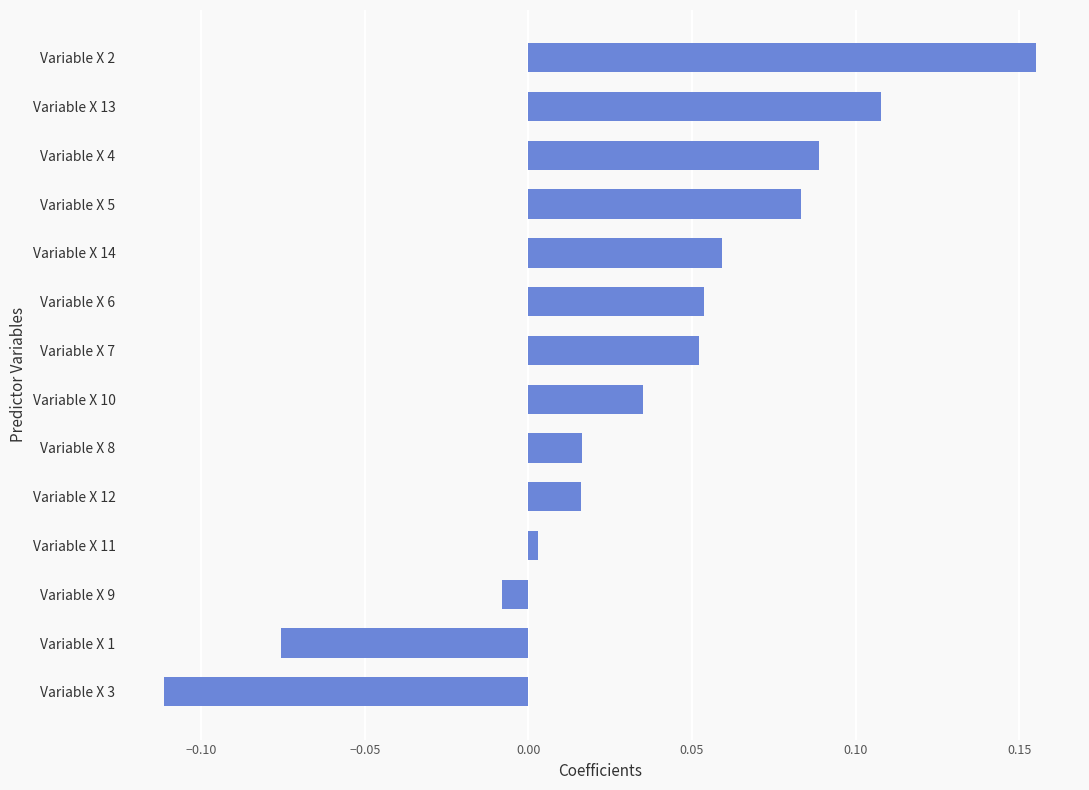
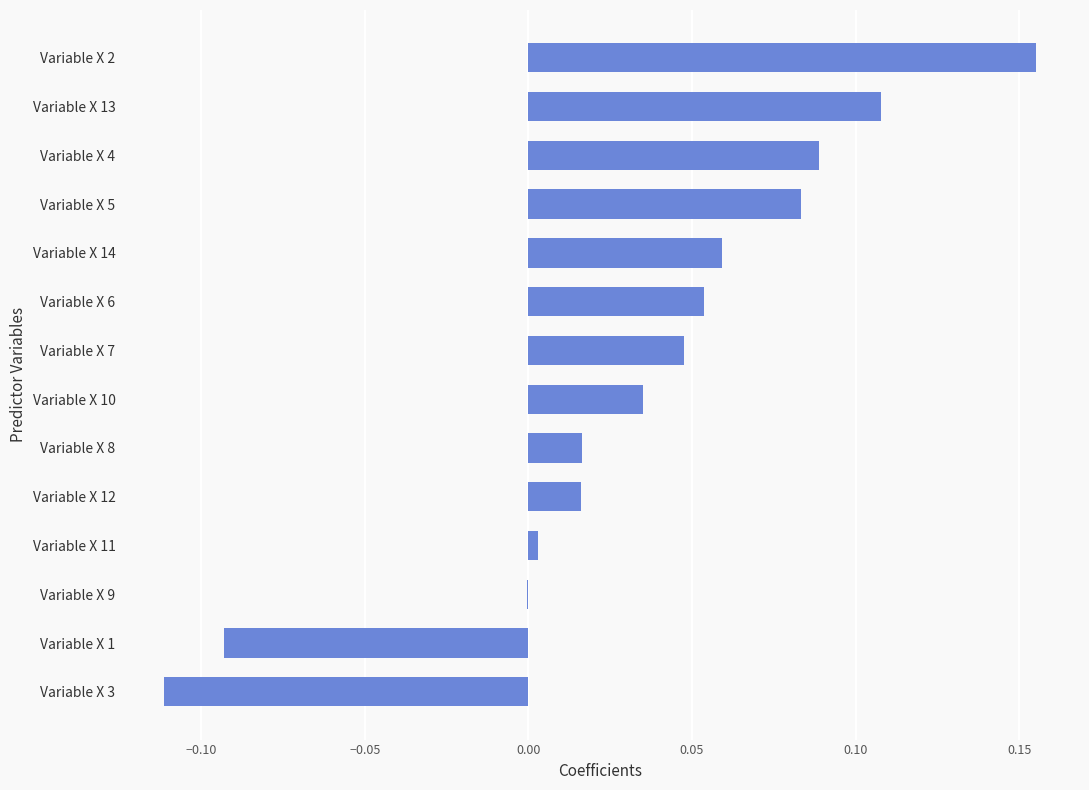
  {
    "Variable X 2": 0.155,
    "Variable X 13": 0.108,
    "Variable X 4": 0.089,
    "Variable X 5": 0.083,
    "Variable X 14": 0.059,
    "Variable X 6": 0.054,
-   "Variable X 7": 0.052,
+   "Variable X 7": 0.047,
    "Variable X 10": 0.035,
    "Variable X 8": 0.016,
    "Variable X 12": 0.016,
    "Variable X 11": 0.003,
-   "Variable X 9": -0.008,
-   "Variable X 1": -0.076,
+   "Variable X 9": -0.001,
+   "Variable X 1": -0.093,
    "Variable X 3": -0.111
  }
